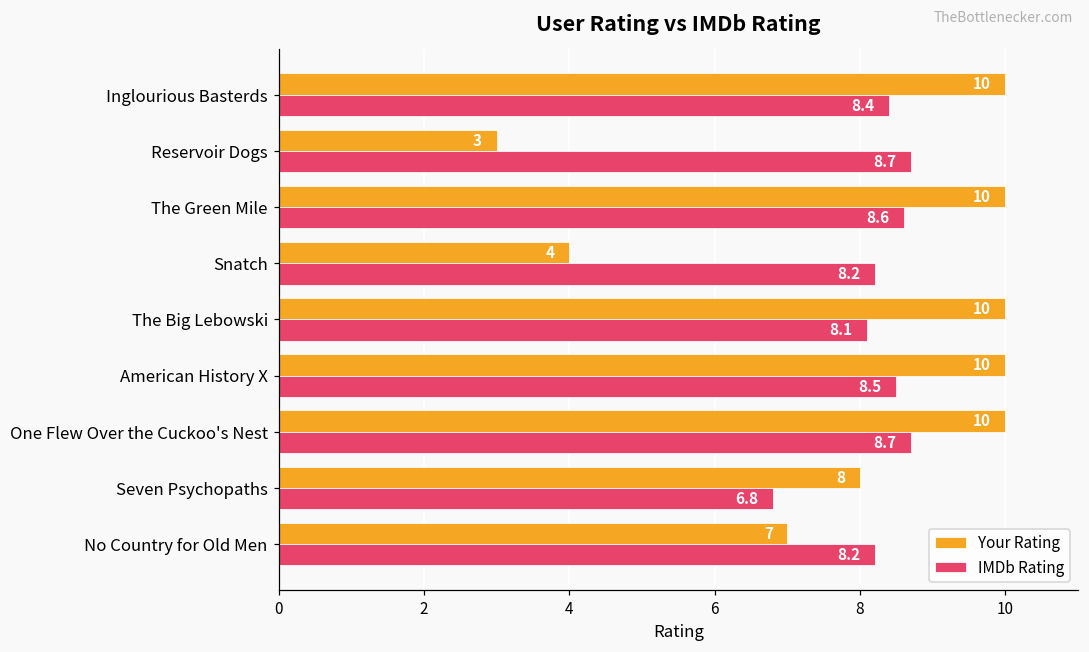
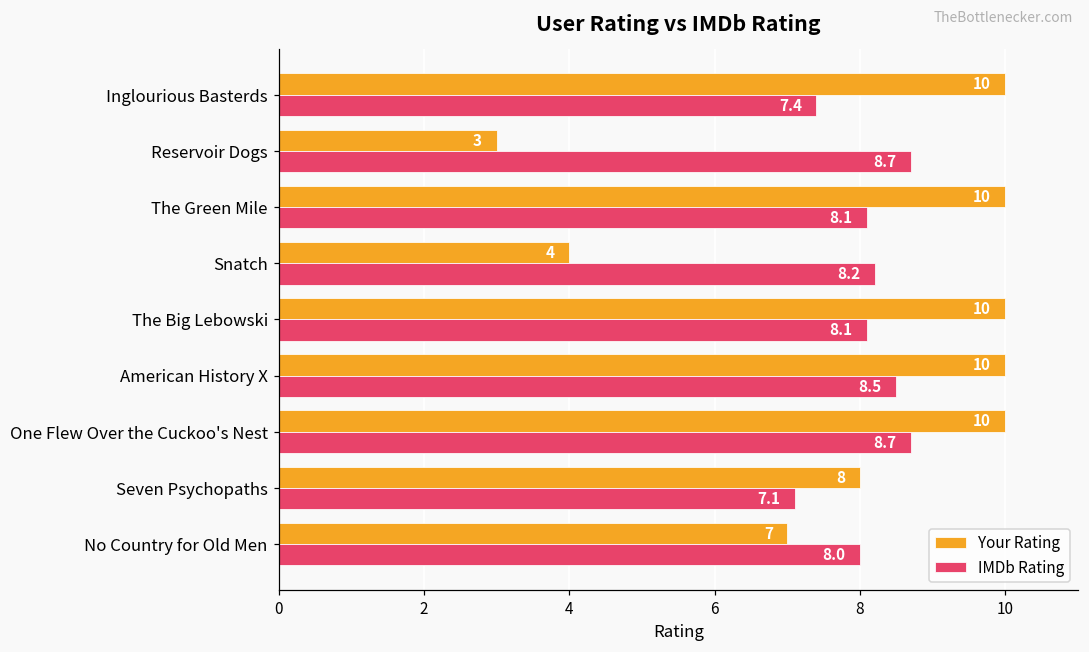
  {
    "Your Rating": {
      "Inglourious Basterds": 10,
      "Reservoir Dogs": 3,
      "The Green Mile": 10,
      "Snatch": 4,
      "The Big Lebowski": 10,
      "American History X": 10,
      "One Flew Over the Cuckoo's Nest": 10,
      "Seven Psychopaths": 8,
      "No Country for Old Men": 7
    },
    "IMDb Rating": {
-     "Inglourious Basterds": 8.4,
+     "Inglourious Basterds": 7.4,
      "Reservoir Dogs": 8.7,
-     "The Green Mile": 8.6,
+     "The Green Mile": 8.1,
      "Snatch": 8.2,
      "The Big Lebowski": 8.1,
      "American History X": 8.5,
      "One Flew Over the Cuckoo's Nest": 8.7,
-     "Seven Psychopaths": 6.8,
-     "No Country for Old Men": 8.2
+     "Seven Psychopaths": 7.1,
+     "No Country for Old Men": 8.0
    }
  }
